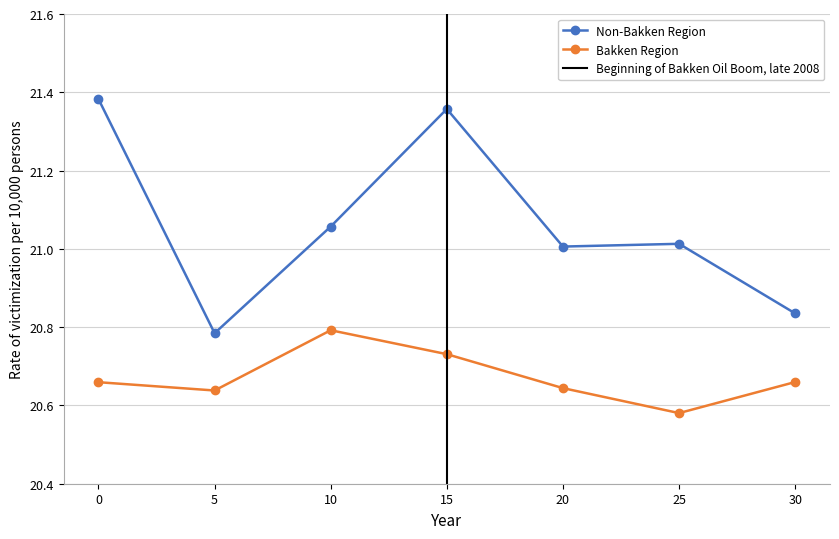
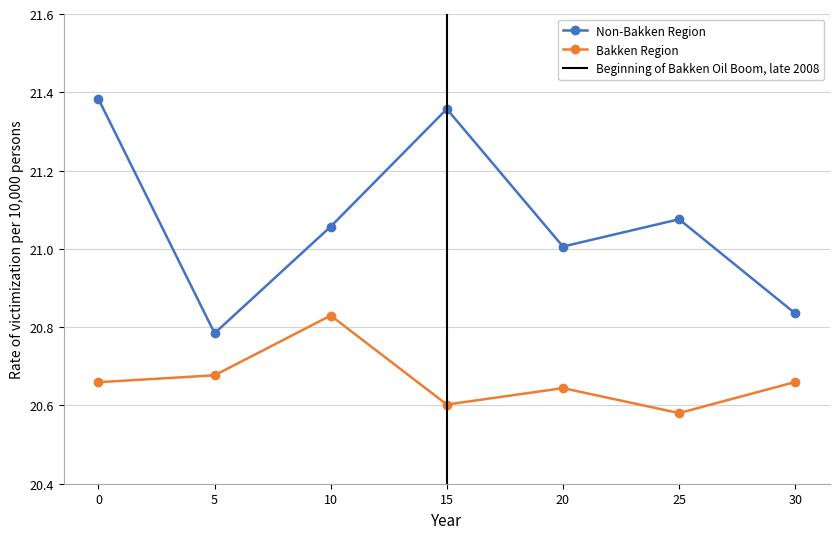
  {
    "Non-Bakken Region": {
      "0": 21.38,
      "5": 20.78,
      "10": 21.06,
      "15": 21.36,
      "20": 21.01,
-     "25": 21.01,
+     "25": 21.08,
      "30": 20.84
    },
    "Bakken Region": {
      "0": 20.66,
-     "5": 20.64,
-     "10": 20.79,
-     "15": 20.73,
+     "5": 20.68,
+     "10": 20.83,
+     "15": 20.60,
      "20": 20.64,
      "25": 20.58,
      "30": 20.66
    }
  }
